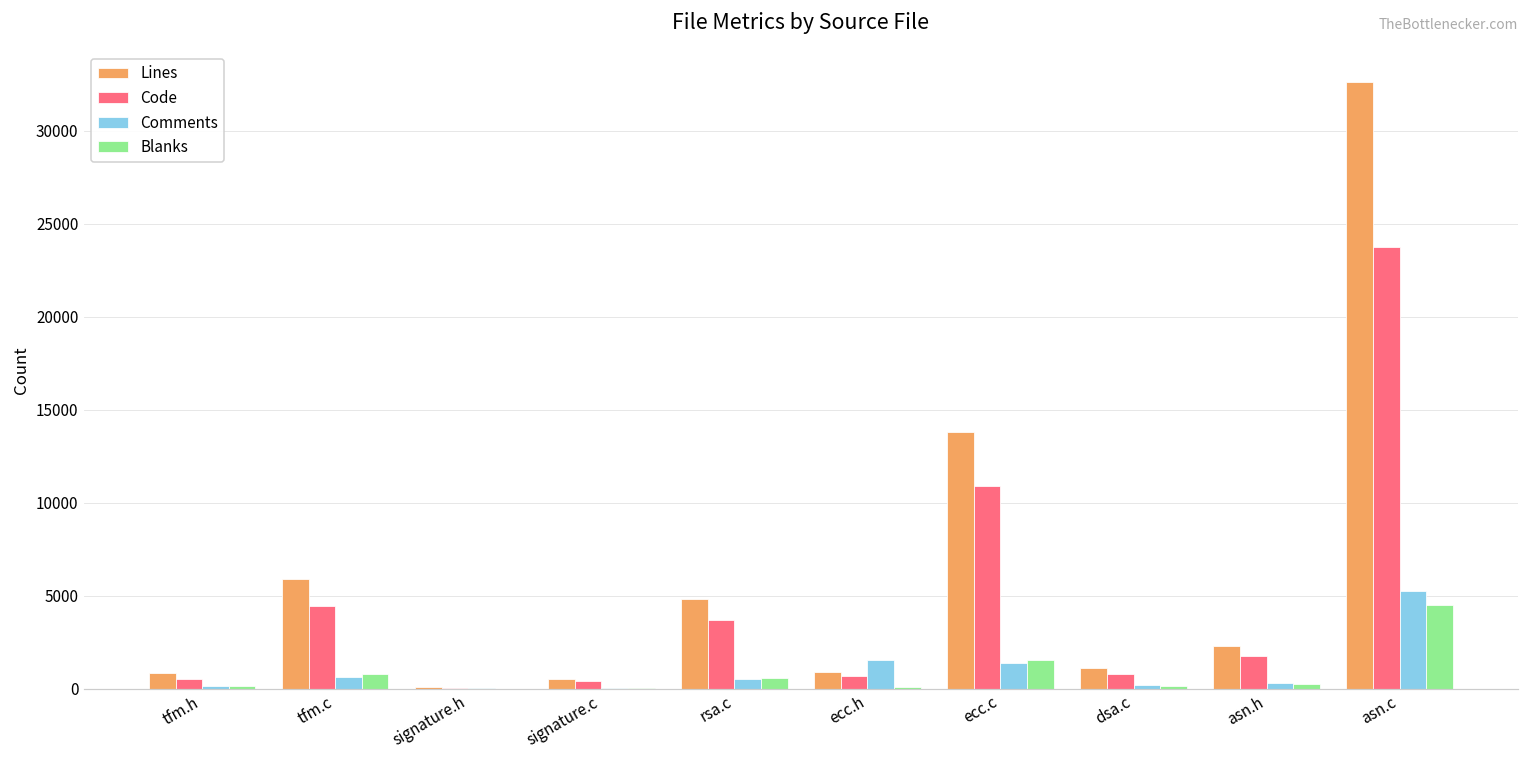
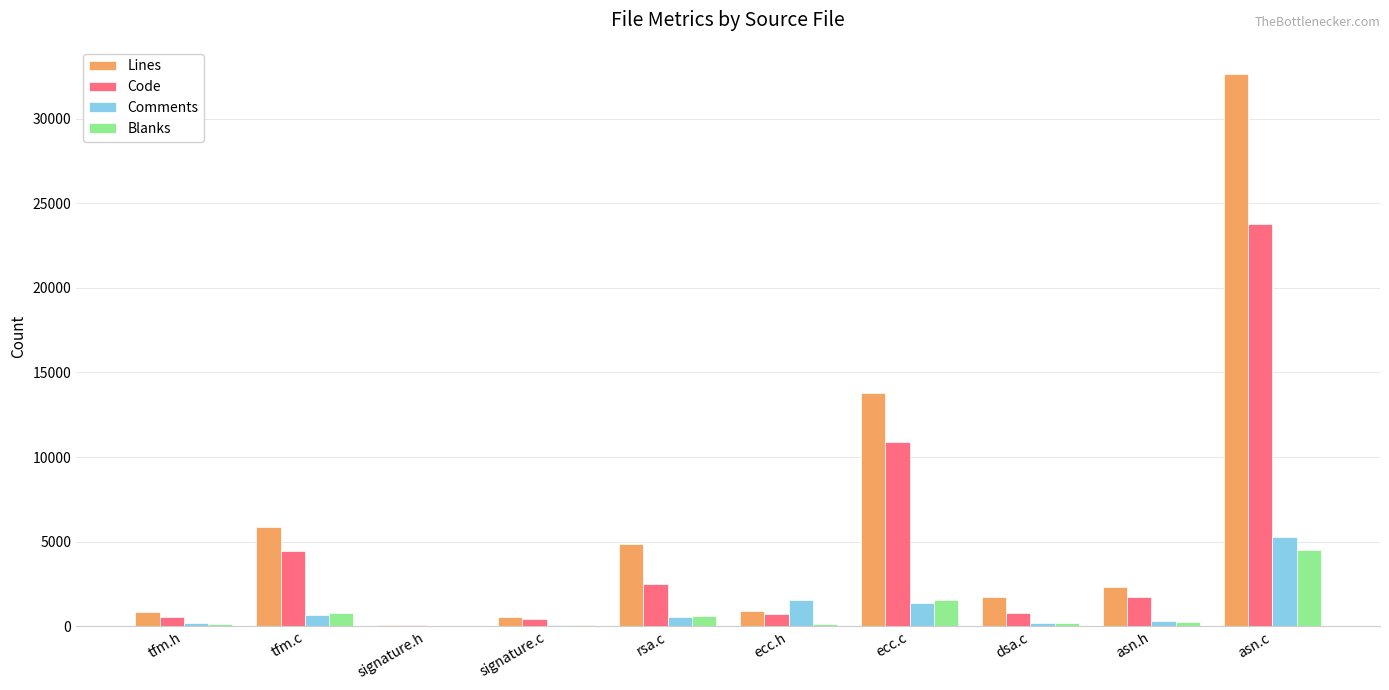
  {
    "Lines": {
      "tfm.h": 900,
      "tfm.c": 5900,
      "signature.c": 500,
      "rsa.c": 4800,
      "ecc.h": 900,
      "ecc.c": 13800,
-     "dsa.c": 1100,
+     "dsa.c": 1700,
      "asn.h": 2300,
      "asn.c": 32600
    },
    "Code": {
      "tfm.h": 600,
      "tfm.c": 4400,
      "signature.c": 400,
-     "rsa.c": 3700,
+     "rsa.c": 2500,
      "ecc.h": 700,
      "ecc.c": 10900,
      "dsa.c": 800,
      "asn.h": 1800,
      "asn.c": 23800
    },
    "Comments": {
      "tfm.h": 200,
      "tfm.c": 700,
      "rsa.c": 500,
      "ecc.h": 1600,
      "ecc.c": 1400,
      "dsa.c": 200,
      "asn.h": 300,
      "asn.c": 5300
    },
    "Blanks": {
      "tfm.c": 800,
      "rsa.c": 600,
      "ecc.c": 1500,
      "dsa.c": 200,
      "asn.h": 200,
      "asn.c": 4500
    }
  }
